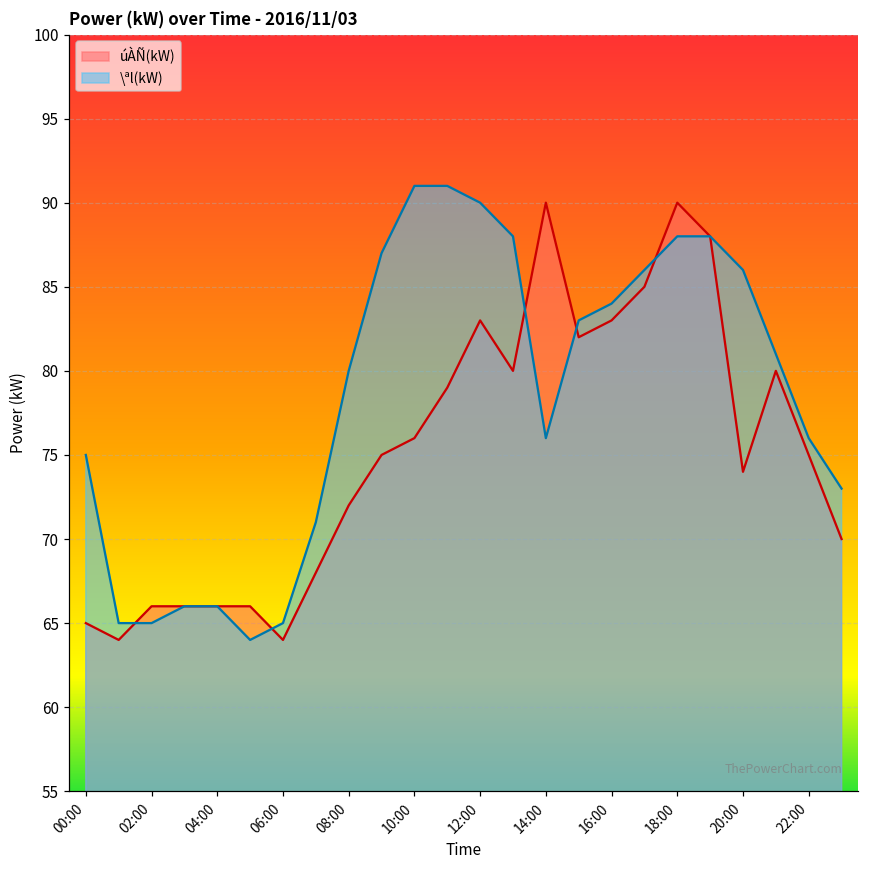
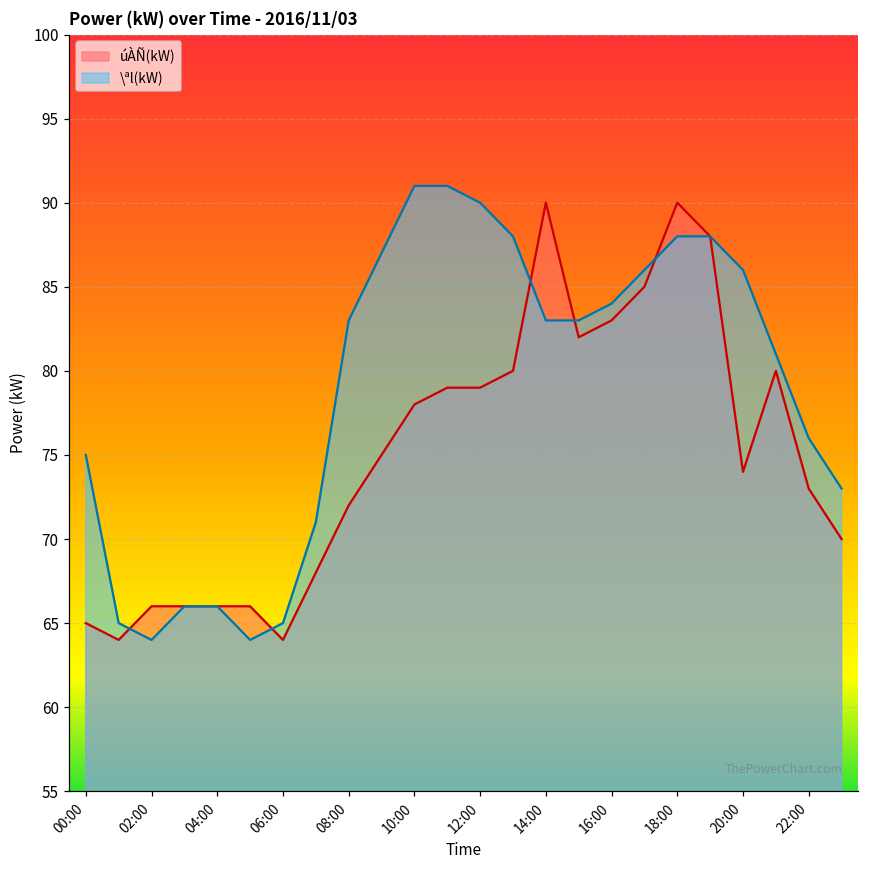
  {
    "úÀÑ(kW)": {
      "00:00": 65,
      "02:00": 66,
      "06:00": 64,
      "08:00": 72,
-     "10:00": 76,
-     "12:00": 83,
+     "10:00": 78,
+     "12:00": 79,
      "14:00": 90,
      "16:00": 83,
      "18:00": 90,
      "20:00": 74,
-     "22:00": 75
+     "22:00": 73
    },
    "\\ªl(kW)": {
      "00:00": 75,
-     "02:00": 65,
+     "02:00": 64,
      "06:00": 65,
-     "08:00": 80,
+     "08:00": 83,
      "10:00": 91,
      "12:00": 90,
-     "14:00": 76,
+     "14:00": 83,
      "16:00": 84,
      "18:00": 88,
      "20:00": 86,
      "22:00": 76
    }
  }
